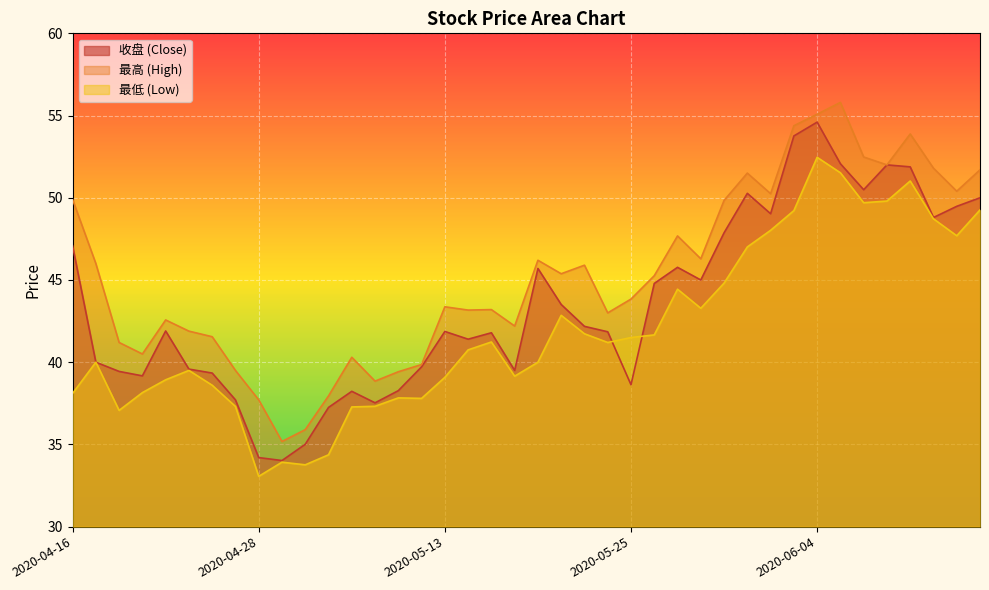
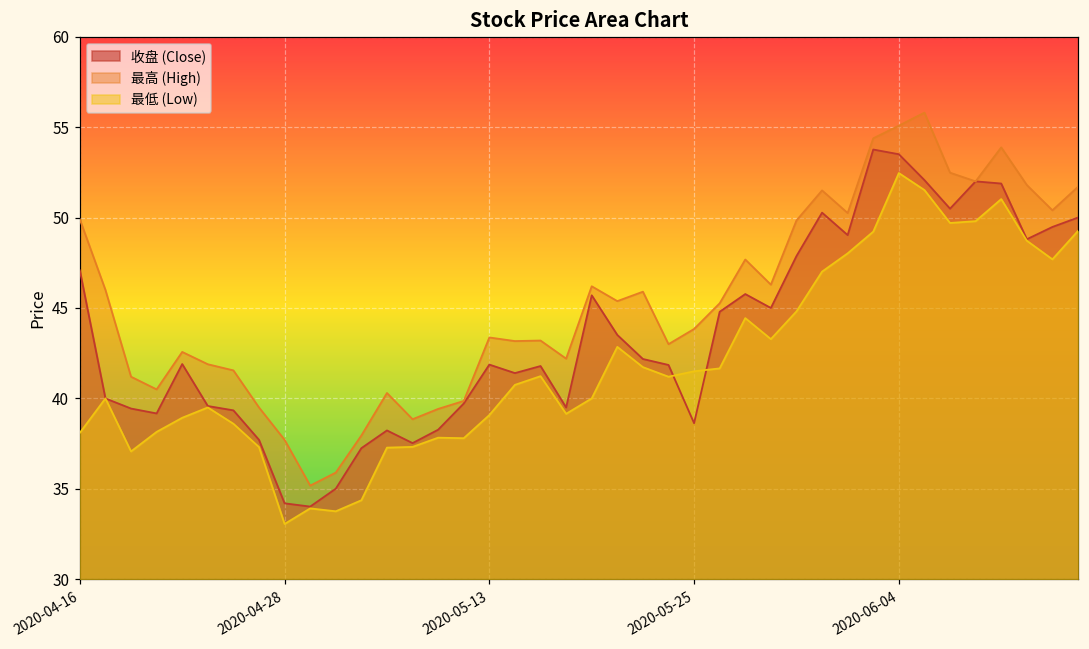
  {
    "收盘 (Close)": {
      "2020-04-16": 47.1,
      "2020-04-28": 34.2,
      "2020-05-13": 41.9,
      "2020-05-25": 38.6,
-     "2020-06-04": 54.6
+     "2020-06-04": 53.5
    }
  }
